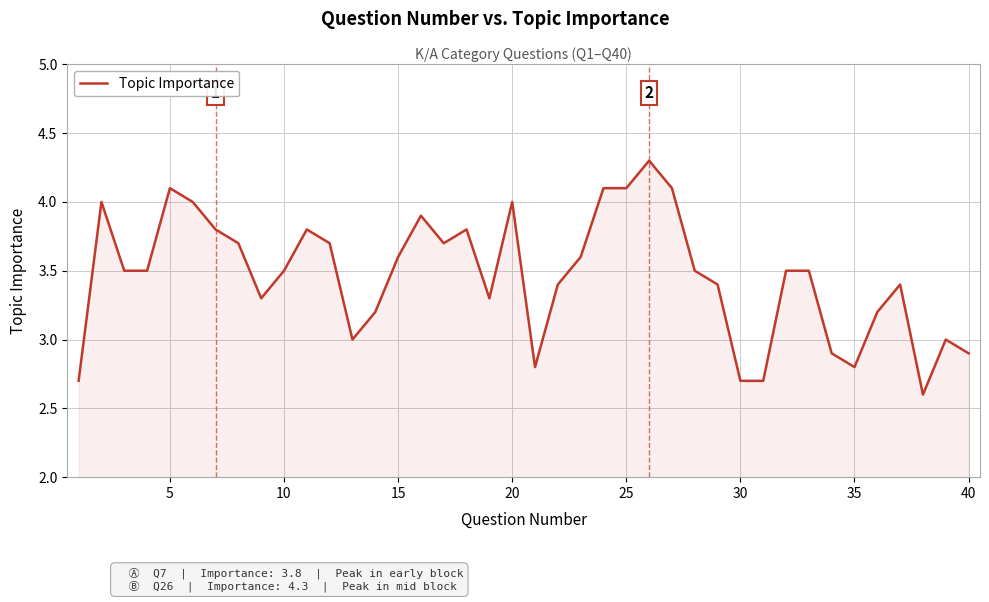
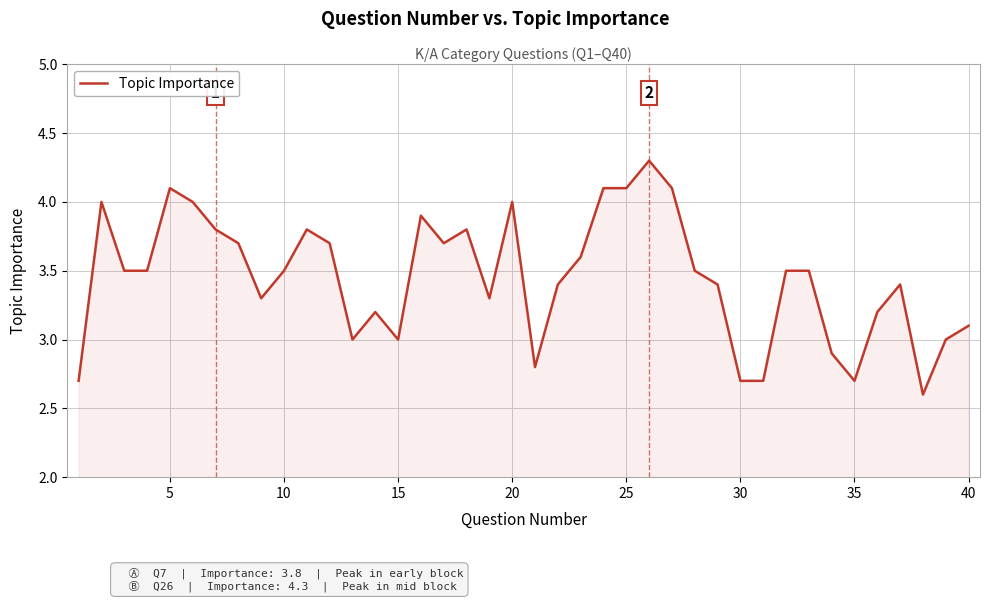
  {
    "5": 4.1,
    "10": 3.5,
-   "15": 3.6,
+   "15": 3.0,
    "20": 4.0,
    "25": 4.1,
    "30": 2.7,
-   "35": 2.8,
-   "40": 2.9
+   "35": 2.7,
+   "40": 3.1
  }
